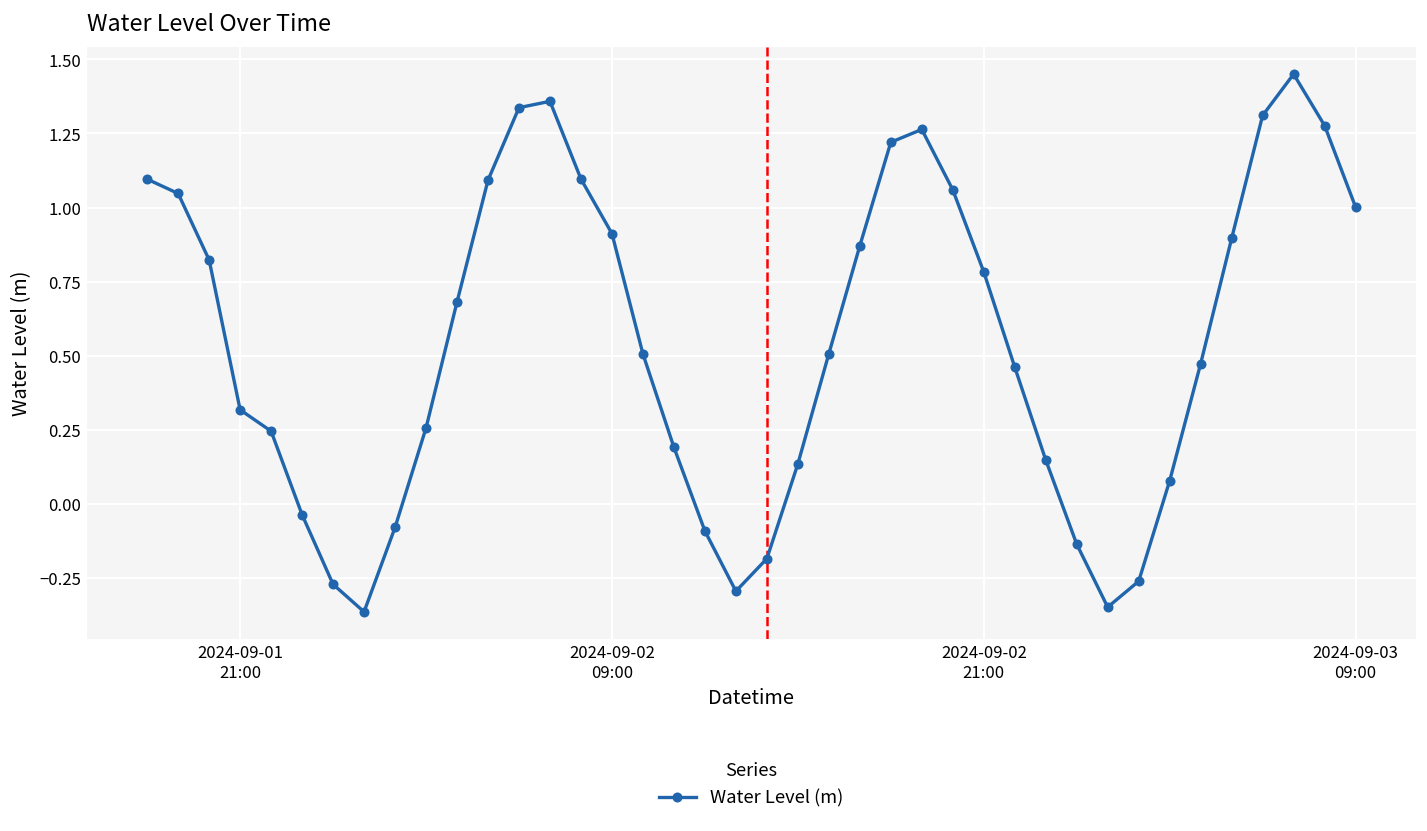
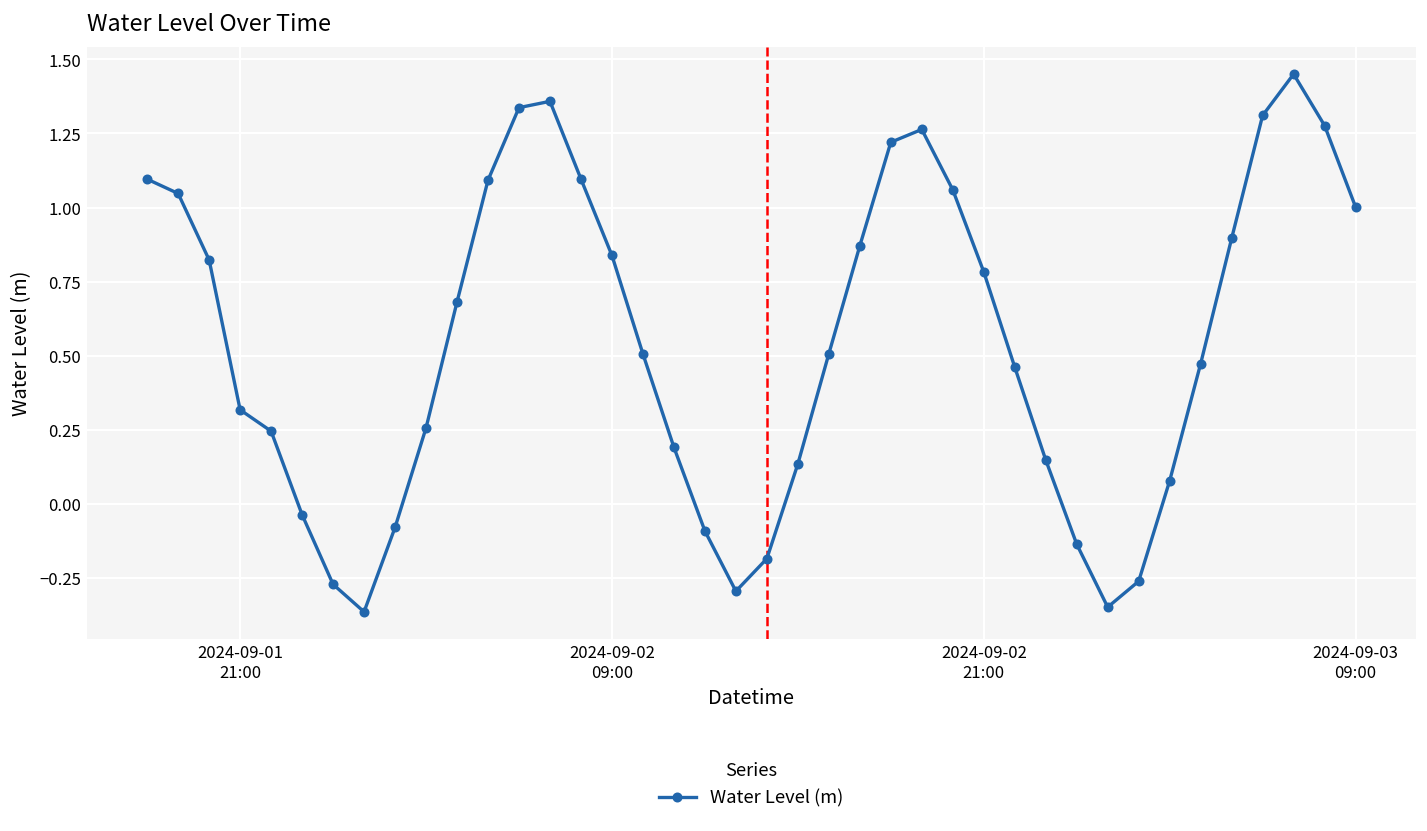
  {
    "2024-09-01 21:00": 0.32,
-   "2024-09-02 09:00": 0.91,
+   "2024-09-02 09:00": 0.84,
    "2024-09-02 21:00": 0.78,
    "2024-09-03 09:00": 1.00
  }
